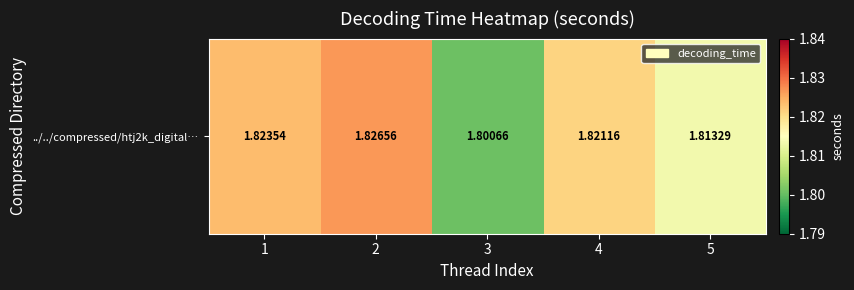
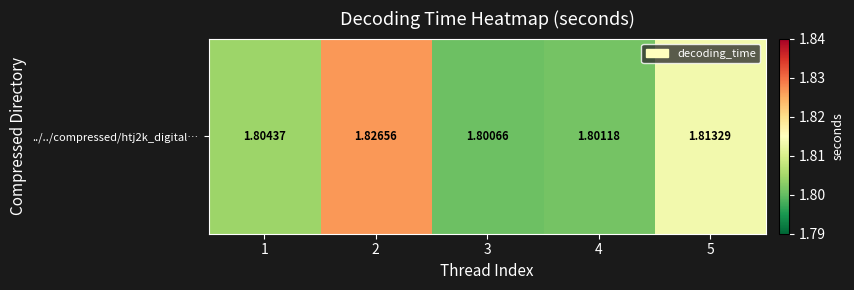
  {
    "../../compressed/htj2k_digital…": {
-     "1": 1.82354,
+     "1": 1.80437,
      "2": 1.82656,
      "3": 1.80066,
-     "4": 1.82116,
+     "4": 1.80118,
      "5": 1.81329
    }
  }
